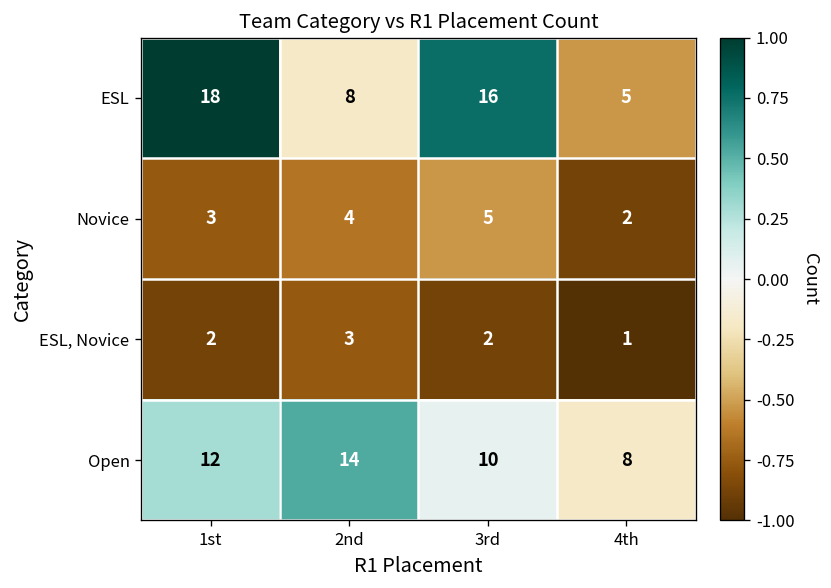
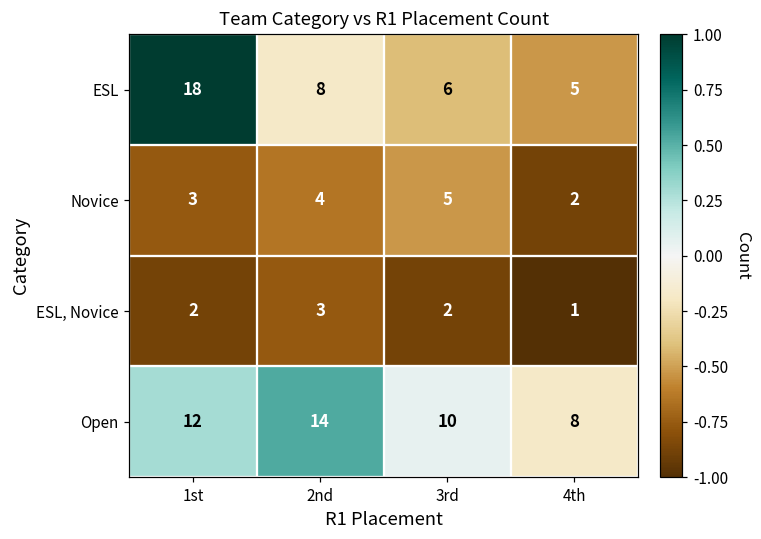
  {
    "ESL": {
      "1st": 18,
      "2nd": 8,
-     "3rd": 16,
+     "3rd": 6,
      "4th": 5
    },
    "Novice": {
      "1st": 3,
      "2nd": 4,
      "3rd": 5,
      "4th": 2
    },
    "ESL, Novice": {
      "1st": 2,
      "2nd": 3,
      "3rd": 2,
      "4th": 1
    },
    "Open": {
      "1st": 12,
      "2nd": 14,
      "3rd": 10,
      "4th": 8
    }
  }
